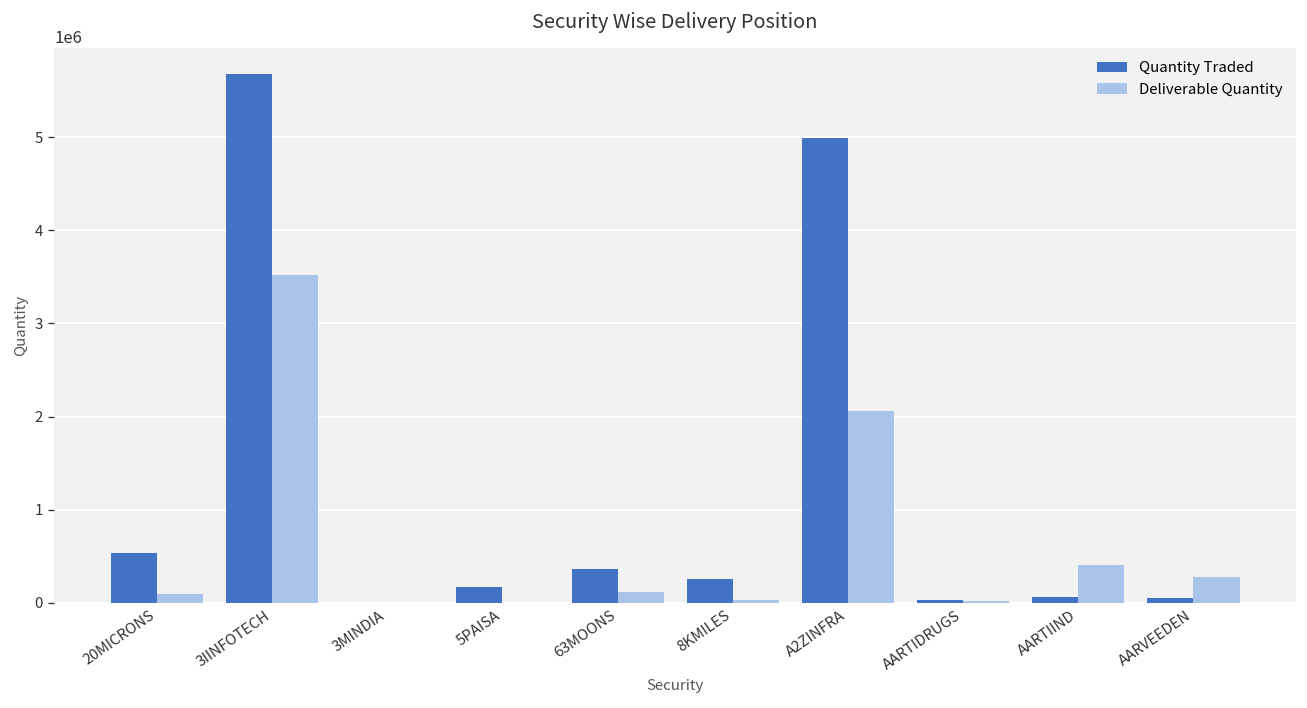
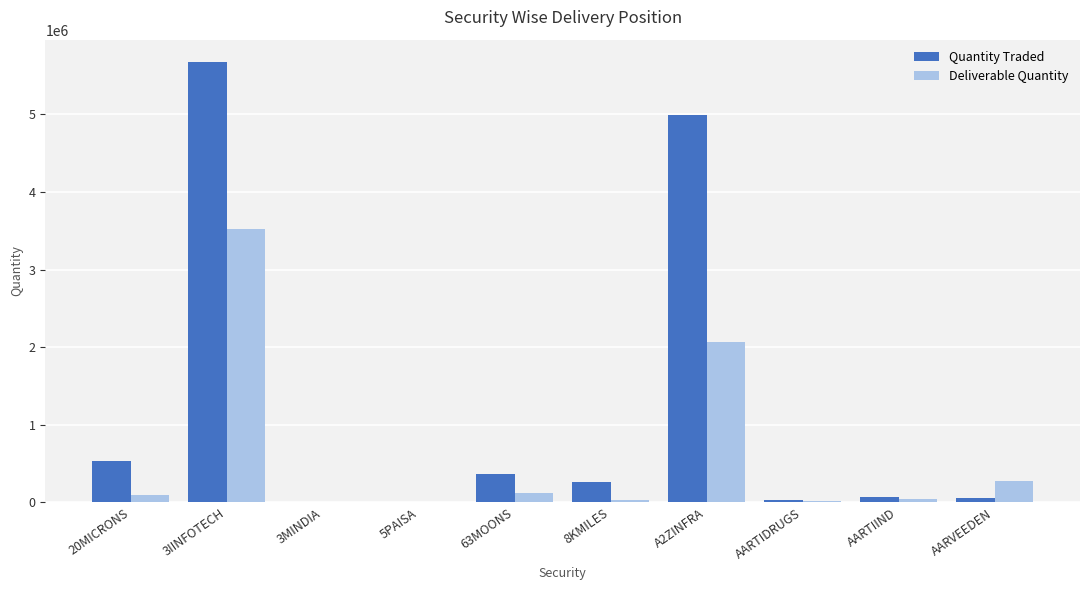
  {
    "Quantity Traded": {
      "20MICRONS": 500000,
      "3IINFOTECH": 5700000,
-     "5PAISA": 200000,
+     "5PAISA": 0,
      "63MOONS": 400000,
      "8KMILES": 300000,
      "A2ZINFRA": 5000000,
      "AARTIIND": 100000,
      "AARVEEDEN": 100000
    },
    "Deliverable Quantity": {
      "20MICRONS": 100000,
      "3IINFOTECH": 3500000,
      "63MOONS": 100000,
      "A2ZINFRA": 2100000,
-     "AARTIIND": 400000,
+     "AARTIIND": 0,
      "AARVEEDEN": 300000
    }
  }
